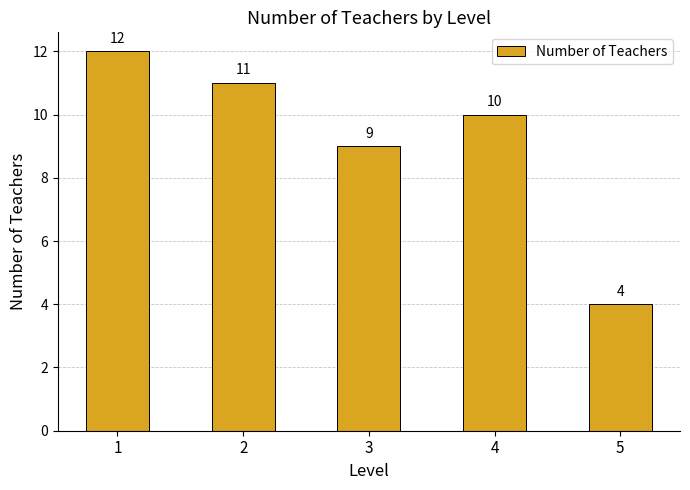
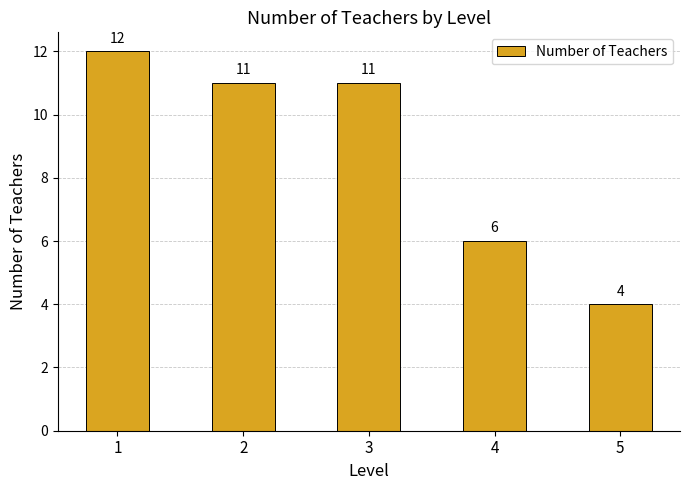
  {
    "1": 12,
    "2": 11,
-   "3": 9,
-   "4": 10,
+   "3": 11,
+   "4": 6,
    "5": 4
  }
